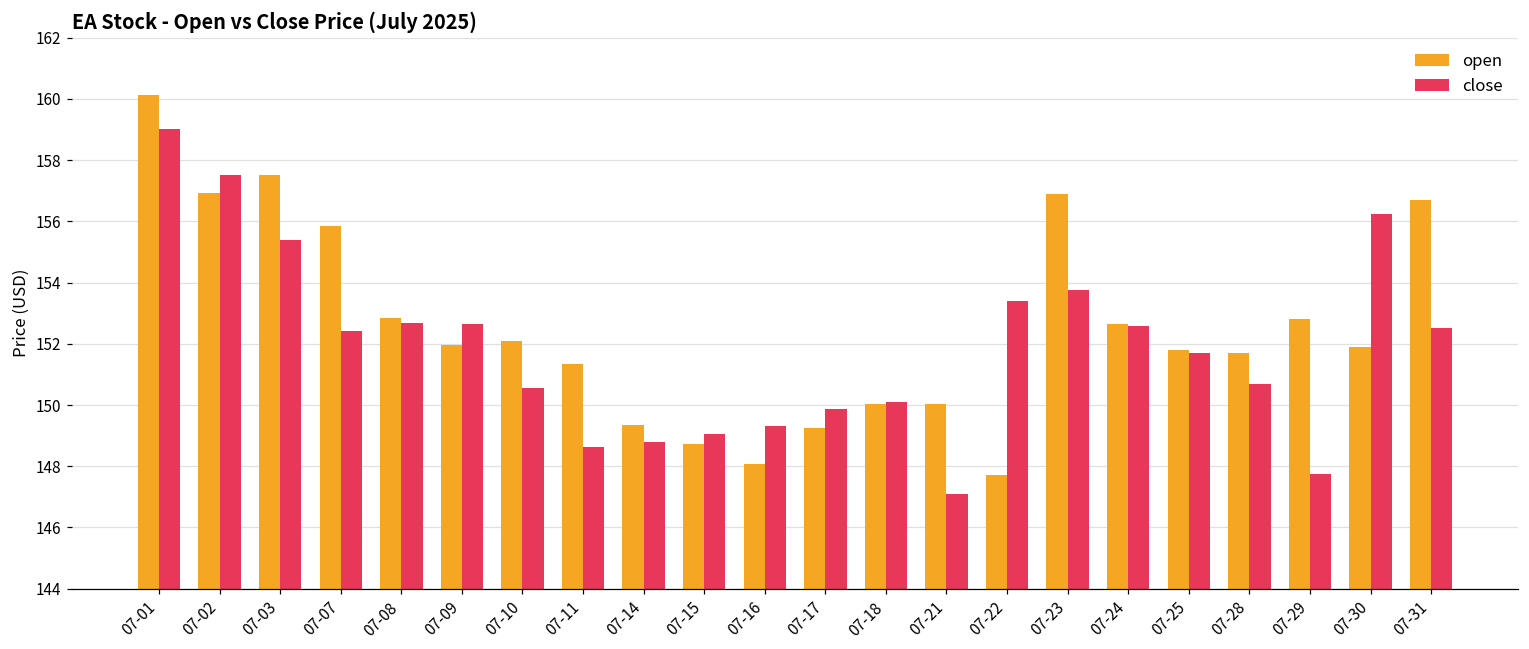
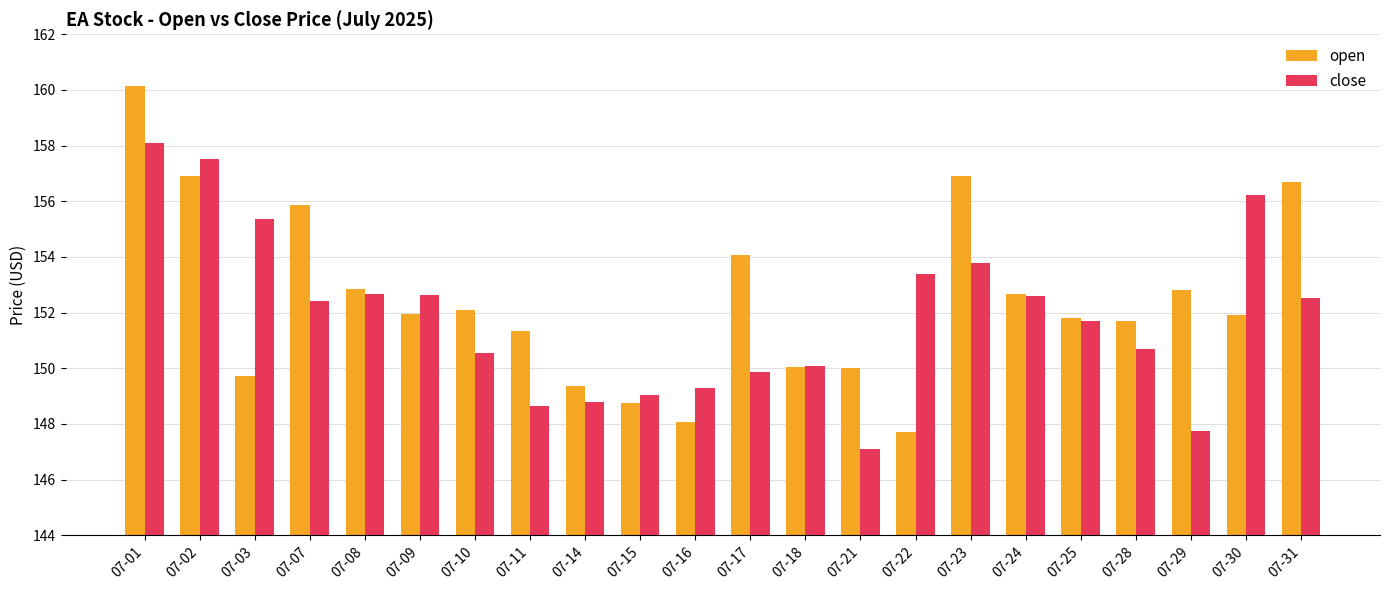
  {
    "open": {
      "07-01": 160.1,
      "07-02": 156.9,
-     "07-03": 157.5,
+     "07-03": 149.7,
      "07-07": 155.9,
      "07-08": 152.9,
      "07-09": 152.0,
      "07-10": 152.1,
      "07-11": 151.3,
      "07-14": 149.4,
      "07-15": 148.7,
      "07-16": 148.1,
-     "07-17": 149.3,
+     "07-17": 154.1,
      "07-18": 150.0,
      "07-21": 150.0,
      "07-22": 147.7,
      "07-23": 156.9,
      "07-24": 152.7,
      "07-25": 151.8,
      "07-28": 151.7,
      "07-29": 152.8,
      "07-30": 151.9,
      "07-31": 156.7
    },
    "close": {
-     "07-01": 159.0,
+     "07-01": 158.1,
      "07-02": 157.5,
      "07-03": 155.4,
      "07-07": 152.4,
      "07-08": 152.7,
      "07-09": 152.6,
      "07-10": 150.6,
      "07-11": 148.6,
      "07-14": 148.8,
      "07-15": 149.1,
      "07-16": 149.3,
      "07-17": 149.9,
      "07-18": 150.1,
      "07-21": 147.1,
      "07-22": 153.4,
      "07-23": 153.8,
      "07-24": 152.6,
      "07-25": 151.7,
      "07-28": 150.7,
      "07-29": 147.8,
      "07-30": 156.2,
      "07-31": 152.5
    }
  }
